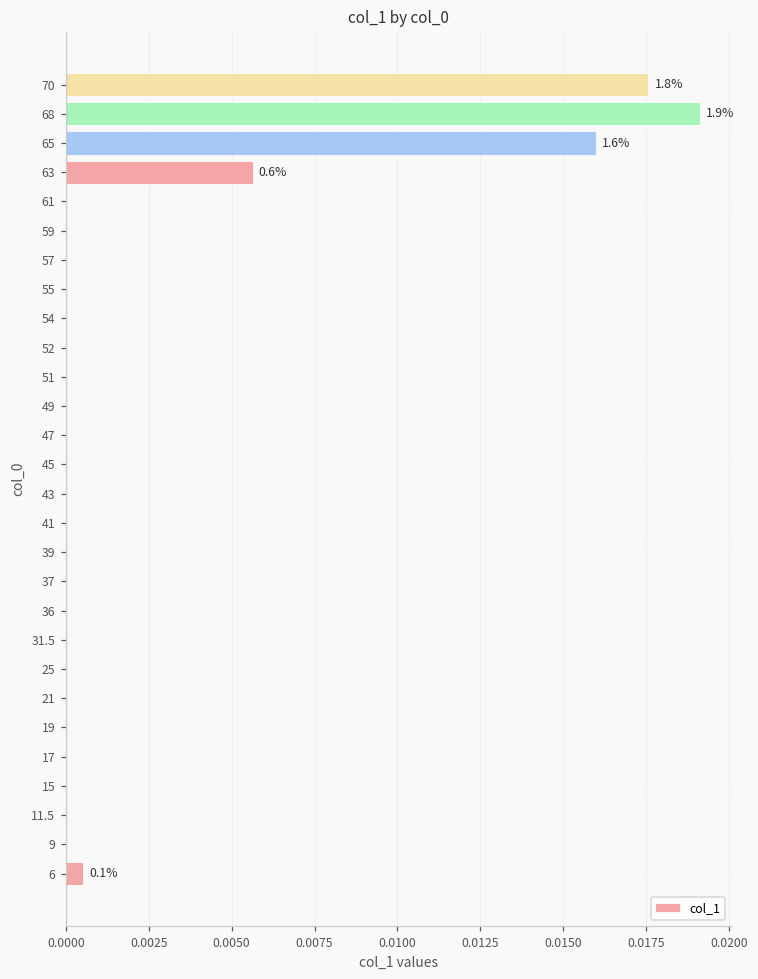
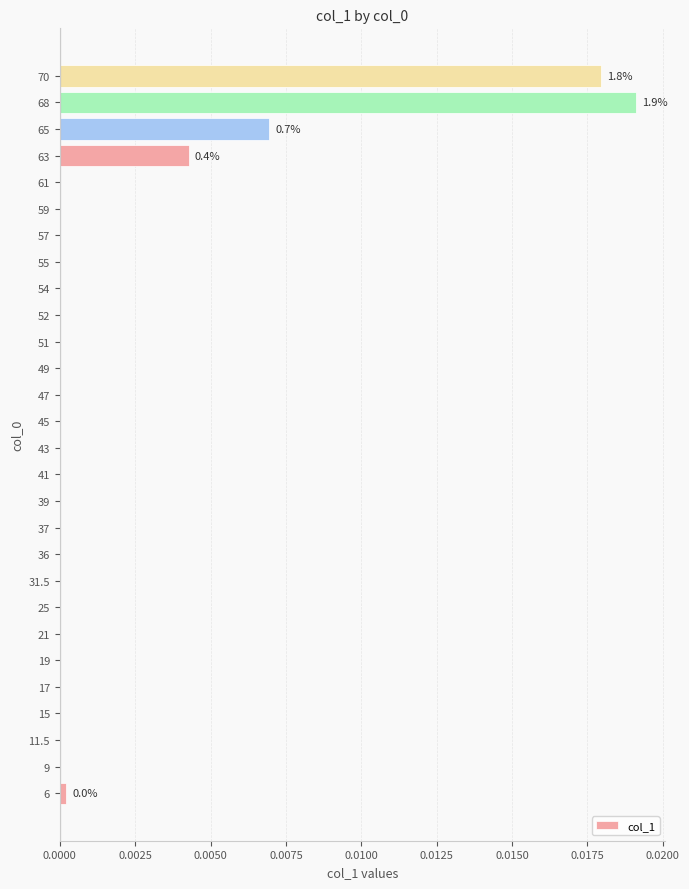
  {
-   "70": "0.0176",
+   "70": "0.0179",
    "68": "1.9%",
-   "65": "1.6%",
-   "63": "0.6%",
-   "6": "0.1%"
+   "65": "0.7%",
+   "63": "0.4%",
+   "6": "0.0%"
  }
